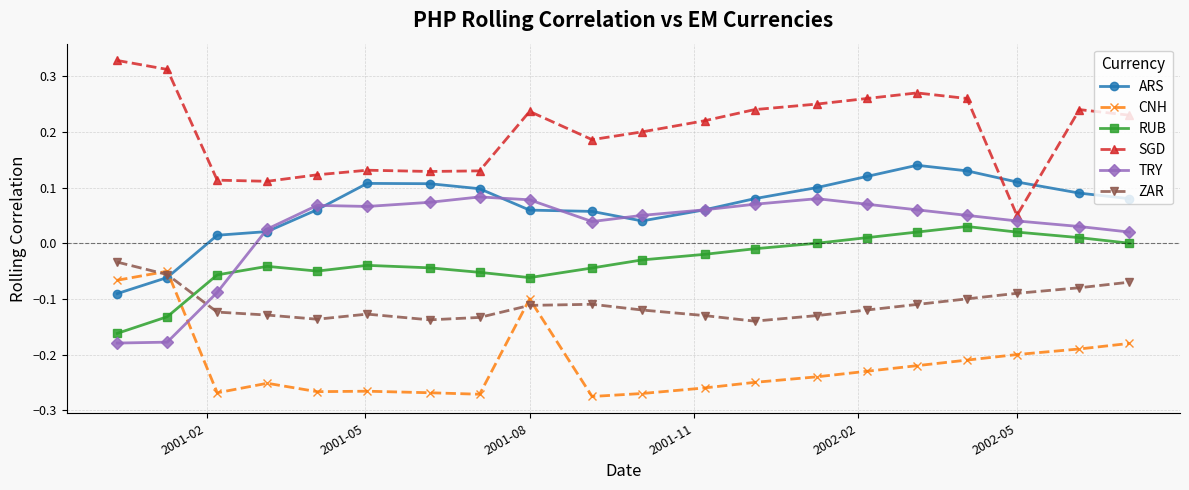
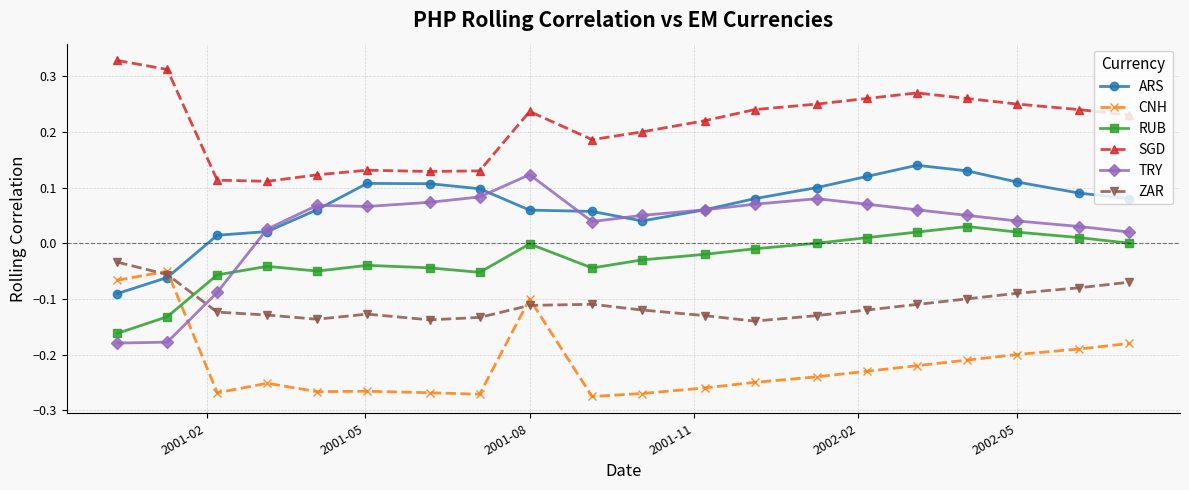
  {
    "ARS": {
      "2001-08": 0.06,
      "2002-05": 0.11
    },
    "CNH": {
      "2001-08": -0.10,
      "2002-05": -0.20
    },
    "RUB": {
-     "2001-08": -0.06,
+     "2001-08": 0.00,
      "2002-05": 0.02
    },
    "SGD": {
      "2001-08": 0.24,
-     "2002-05": 0.05
+     "2002-05": 0.25
    },
    "TRY": {
-     "2001-08": 0.08,
+     "2001-08": 0.12,
      "2002-05": 0.04
    },
    "ZAR": {
      "2001-08": -0.11,
      "2002-05": -0.09
    }
  }
